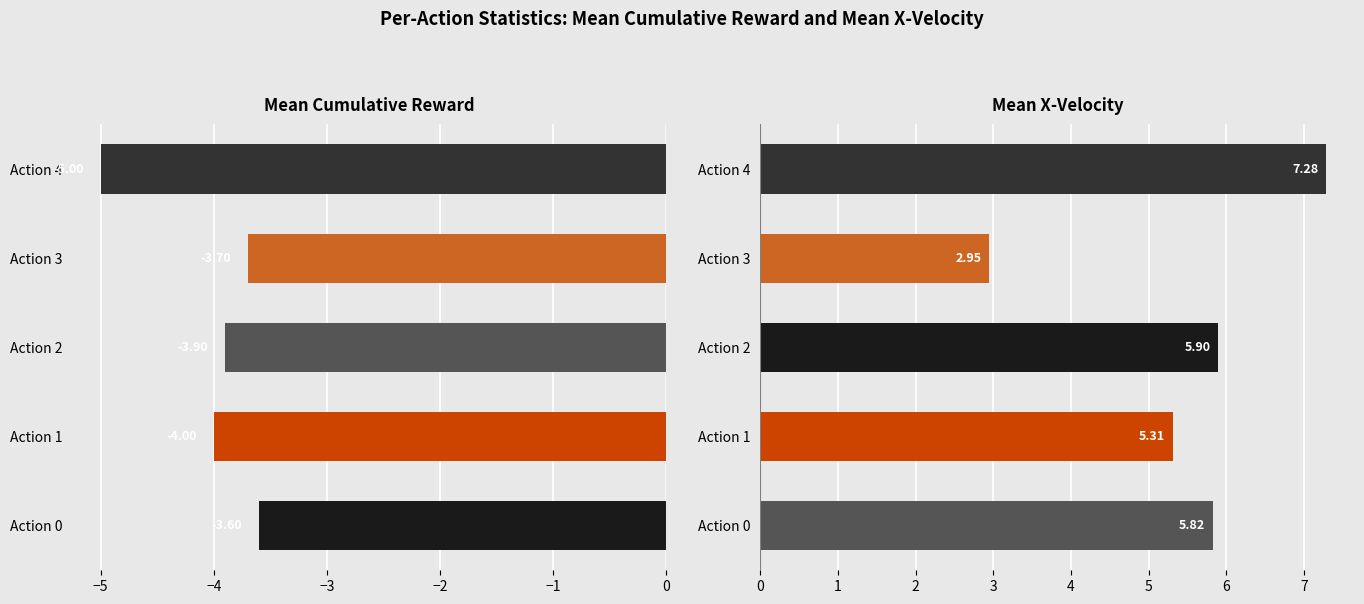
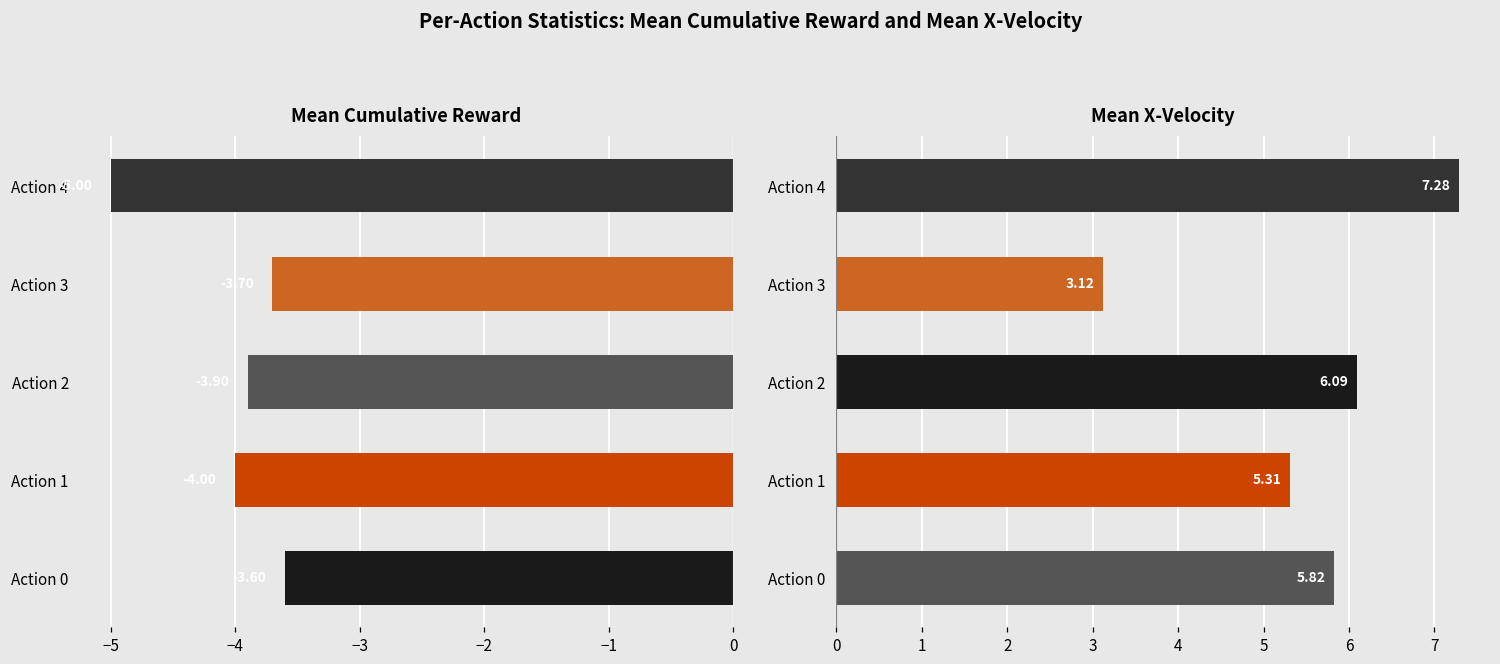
  {
    "Mean Cumulative Reward": {
      "Action 4": -5.00,
      "Action 3": -3.70,
      "Action 2": -3.90,
      "Action 1": -4.00,
      "Action 0": -3.60
    },
    "Mean X-Velocity": {
      "Action 4": 7.28,
-     "Action 3": 2.95,
-     "Action 2": 5.90,
+     "Action 3": 3.12,
+     "Action 2": 6.09,
      "Action 1": 5.31,
      "Action 0": 5.82
    }
  }
